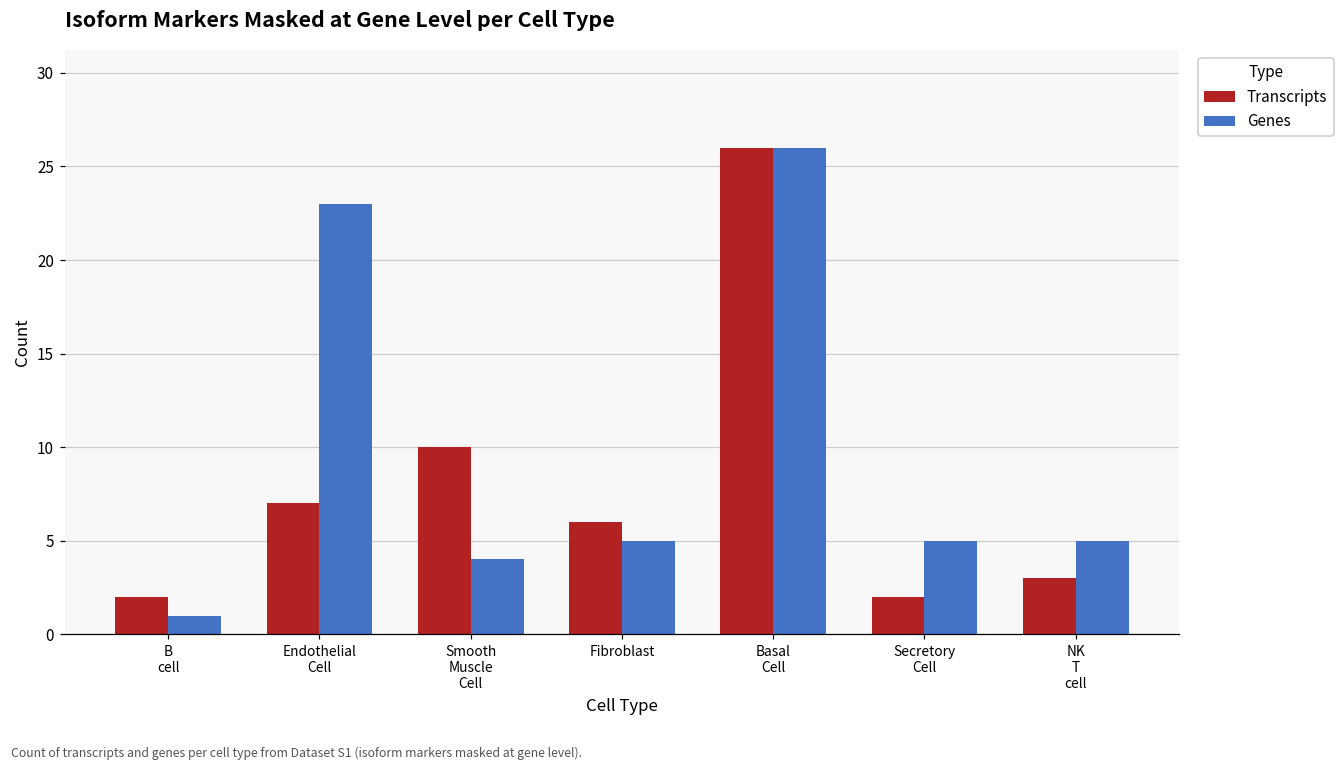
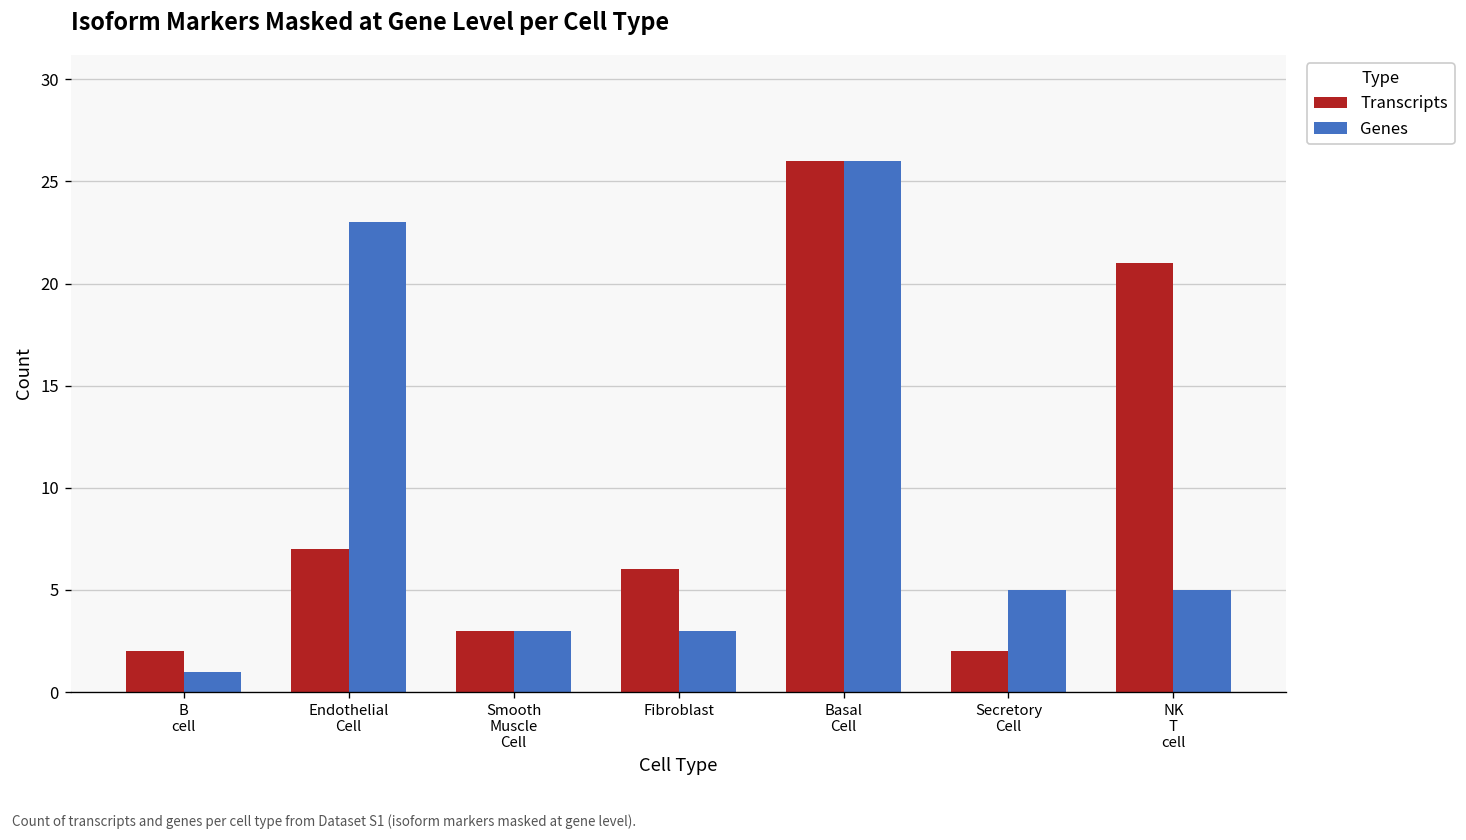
  {
    "Transcripts": {
      "B cell": 2,
      "Endothelial Cell": 7,
-     "Smooth Muscle Cell": 10,
+     "Smooth Muscle Cell": 3,
      "Fibroblast": 6,
      "Basal Cell": 26,
      "Secretory Cell": 2,
-     "NK T cell": 3
+     "NK T cell": 21
    },
    "Genes": {
      "B cell": 1,
      "Endothelial Cell": 23,
-     "Smooth Muscle Cell": 4,
-     "Fibroblast": 5,
+     "Smooth Muscle Cell": 3,
+     "Fibroblast": 3,
      "Basal Cell": 26,
      "Secretory Cell": 5,
      "NK T cell": 5
    }
  }
